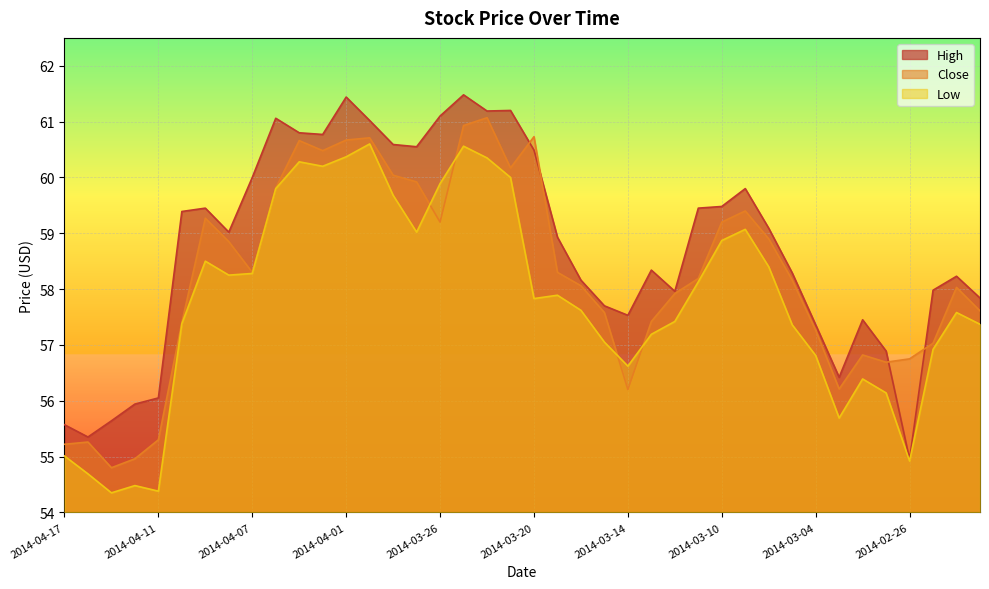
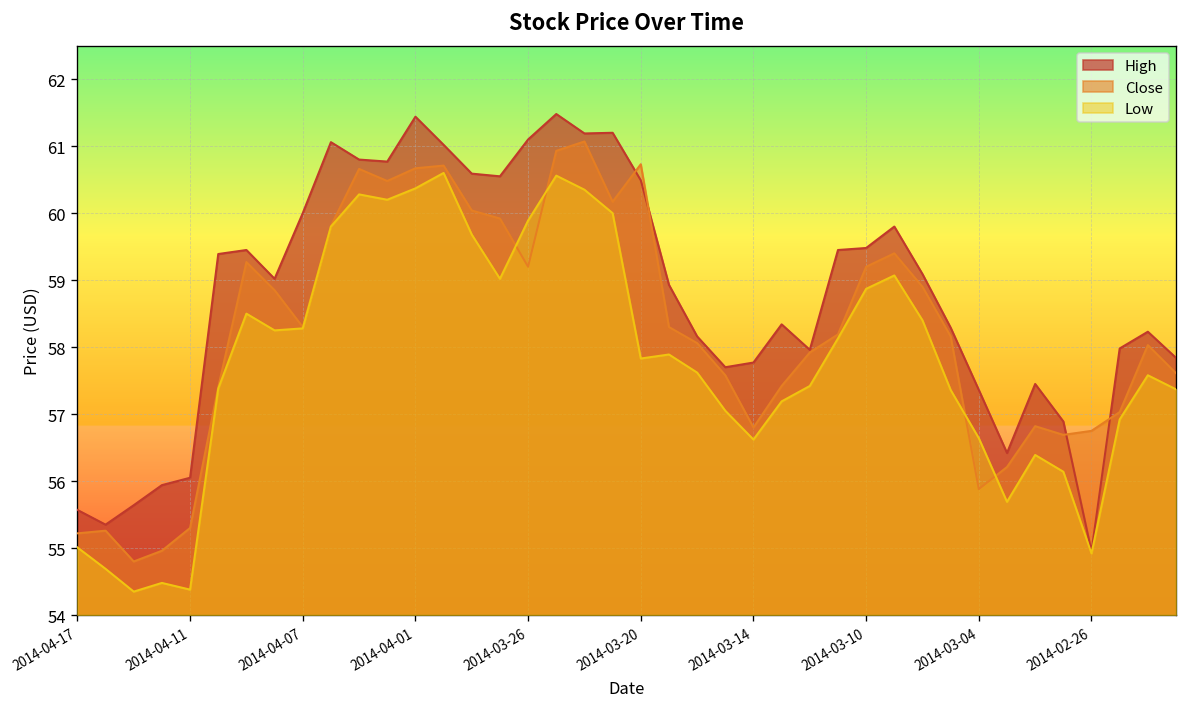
  {
    "High": {
      "2014-04-17": 55.6,
      "2014-04-11": 56.1,
      "2014-04-07": 60.0,
      "2014-04-01": 61.4,
      "2014-03-26": 61.1,
      "2014-03-20": 60.5,
-     "2014-03-14": 57.5,
+     "2014-03-14": 57.8,
      "2014-03-10": 59.5,
      "2014-03-04": 57.4
    },
    "Close": {
      "2014-04-17": 55.2,
      "2014-04-11": 55.3,
      "2014-04-01": 60.7,
      "2014-03-26": 59.2,
      "2014-03-20": 60.7,
-     "2014-03-14": 56.2,
+     "2014-03-14": 56.8,
      "2014-03-10": 59.2,
-     "2014-03-04": 57.3,
+     "2014-03-04": 55.9,
      "2014-02-26": 56.8
    },
    "Low": {
      "2014-04-17": 55.0,
      "2014-04-11": 54.4,
      "2014-04-01": 60.4,
      "2014-03-26": 59.9,
      "2014-03-20": 57.8,
      "2014-03-14": 56.6,
      "2014-03-10": 58.9,
-     "2014-03-04": 56.8
+     "2014-03-04": 56.6
    }
  }
